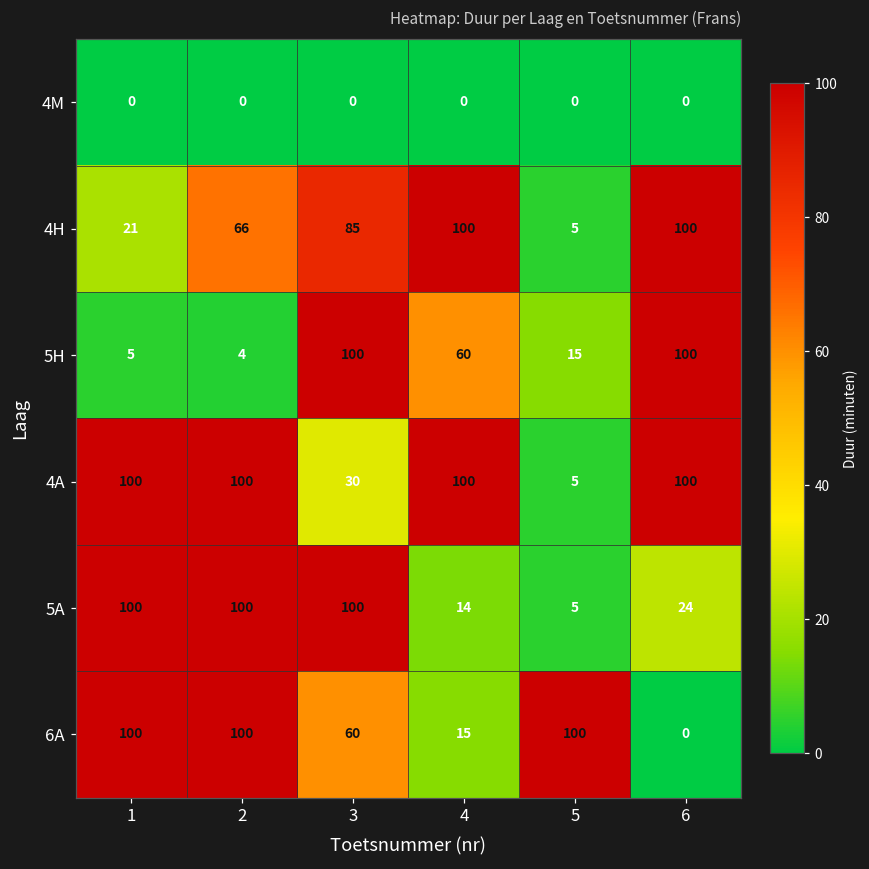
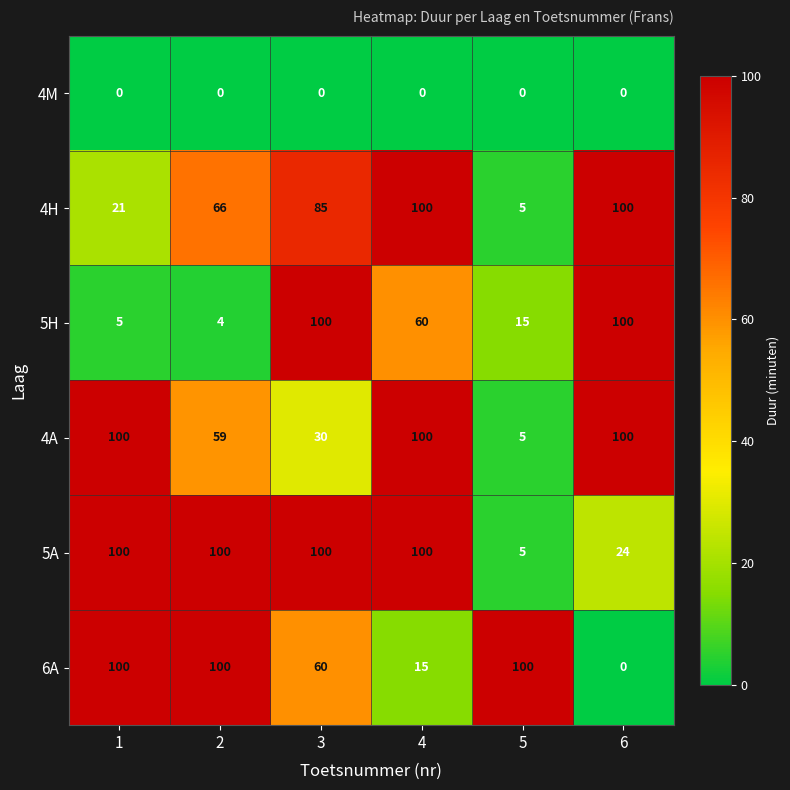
  {
    "4M": {
      "1": 0,
      "2": 0,
      "3": 0,
      "4": 0,
      "5": 0,
      "6": 0
    },
    "4H": {
      "1": 21,
      "2": 66,
      "3": 85,
      "4": 100,
      "5": 5,
      "6": 100
    },
    "5H": {
      "1": 5,
      "2": 4,
      "3": 100,
      "4": 60,
      "5": 15,
      "6": 100
    },
    "4A": {
      "1": 100,
-     "2": 100,
+     "2": 59,
      "3": 30,
      "4": 100,
      "5": 5,
      "6": 100
    },
    "5A": {
      "1": 100,
      "2": 100,
      "3": 100,
-     "4": 14,
+     "4": 100,
      "5": 5,
      "6": 24
    },
    "6A": {
      "1": 100,
      "2": 100,
      "3": 60,
      "4": 15,
      "5": 100,
      "6": 0
    }
  }
